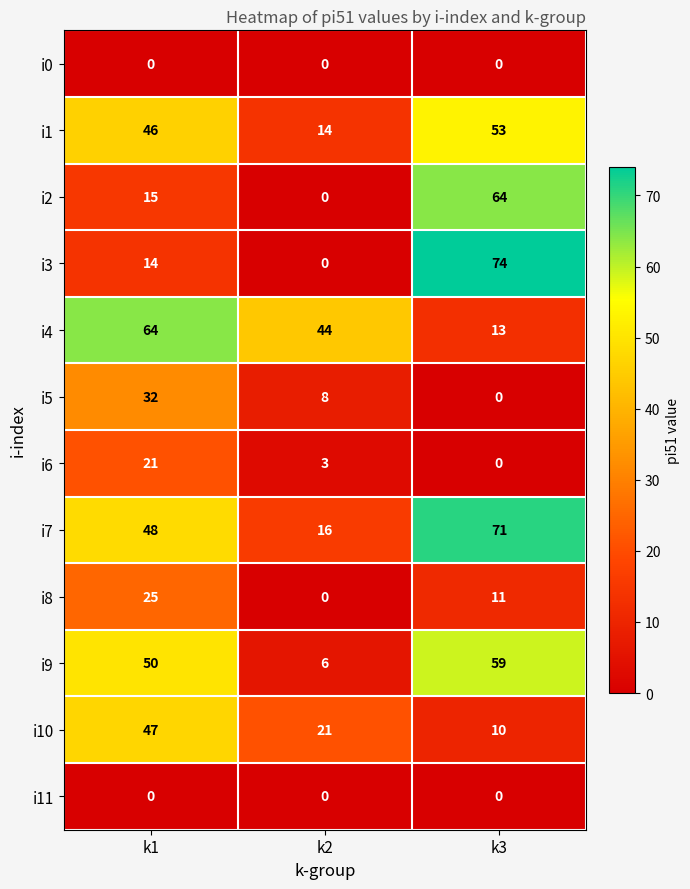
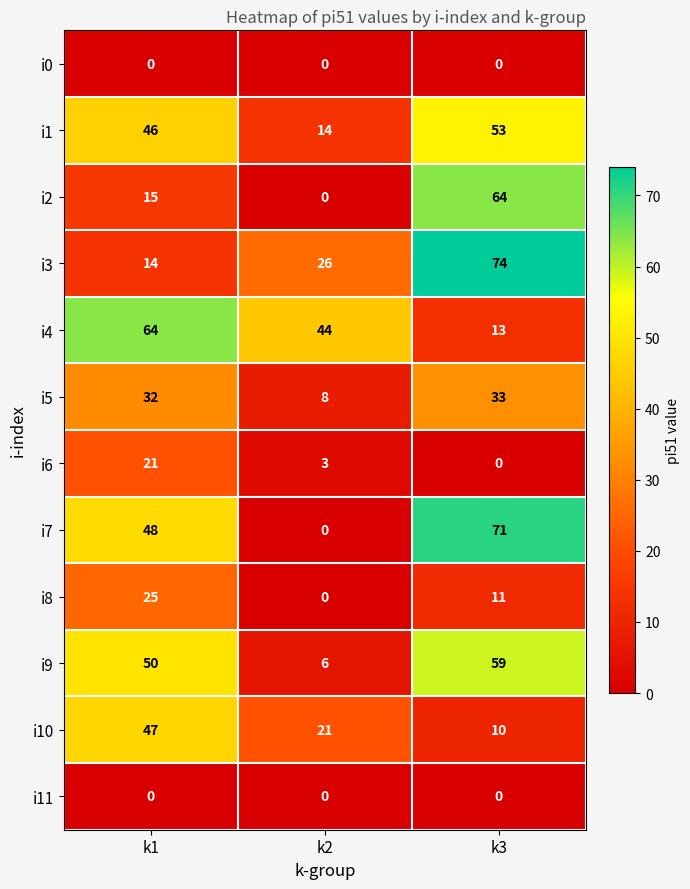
  {
    "i0": {
      "k1": 0,
      "k2": 0,
      "k3": 0
    },
    "i1": {
      "k1": 46,
      "k2": 14,
      "k3": 53
    },
    "i2": {
      "k1": 15,
      "k2": 0,
      "k3": 64
    },
    "i3": {
      "k1": 14,
-     "k2": 0,
+     "k2": 26,
      "k3": 74
    },
    "i4": {
      "k1": 64,
      "k2": 44,
      "k3": 13
    },
    "i5": {
      "k1": 32,
      "k2": 8,
-     "k3": 0
+     "k3": 33
    },
    "i6": {
      "k1": 21,
      "k2": 3,
      "k3": 0
    },
    "i7": {
      "k1": 48,
-     "k2": 16,
+     "k2": 0,
      "k3": 71
    },
    "i8": {
      "k1": 25,
      "k2": 0,
      "k3": 11
    },
    "i9": {
      "k1": 50,
      "k2": 6,
      "k3": 59
    },
    "i10": {
      "k1": 47,
      "k2": 21,
      "k3": 10
    },
    "i11": {
      "k1": 0,
      "k2": 0,
      "k3": 0
    }
  }
